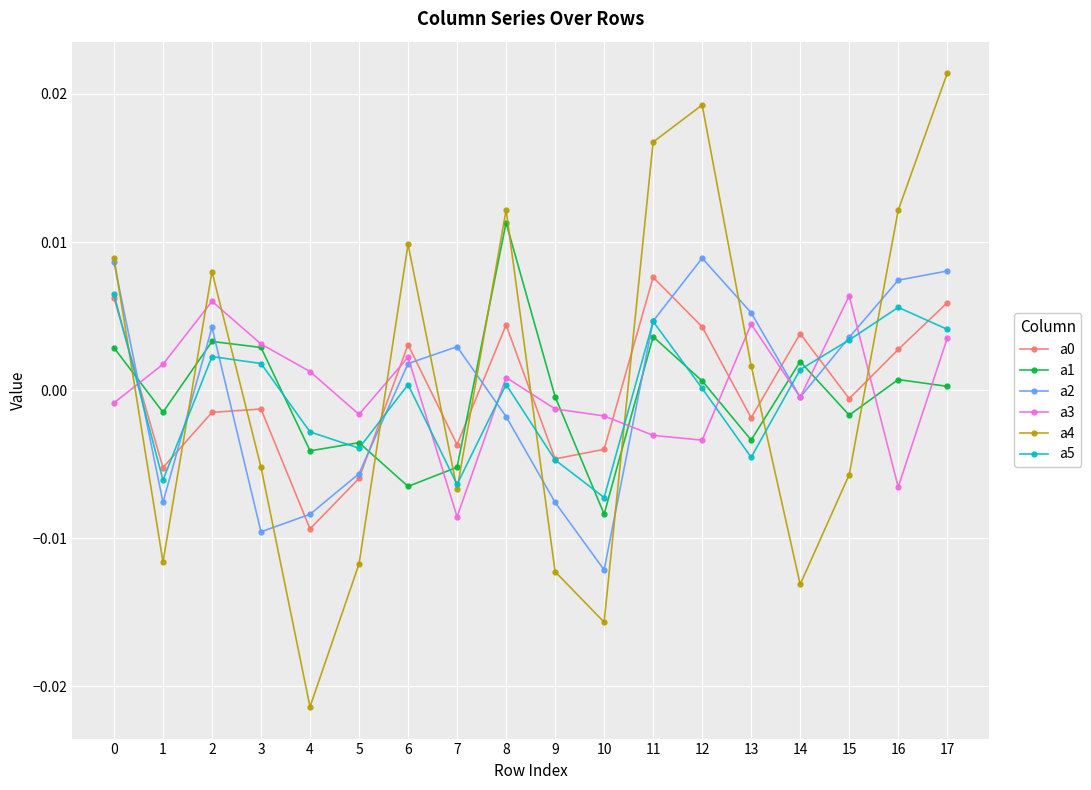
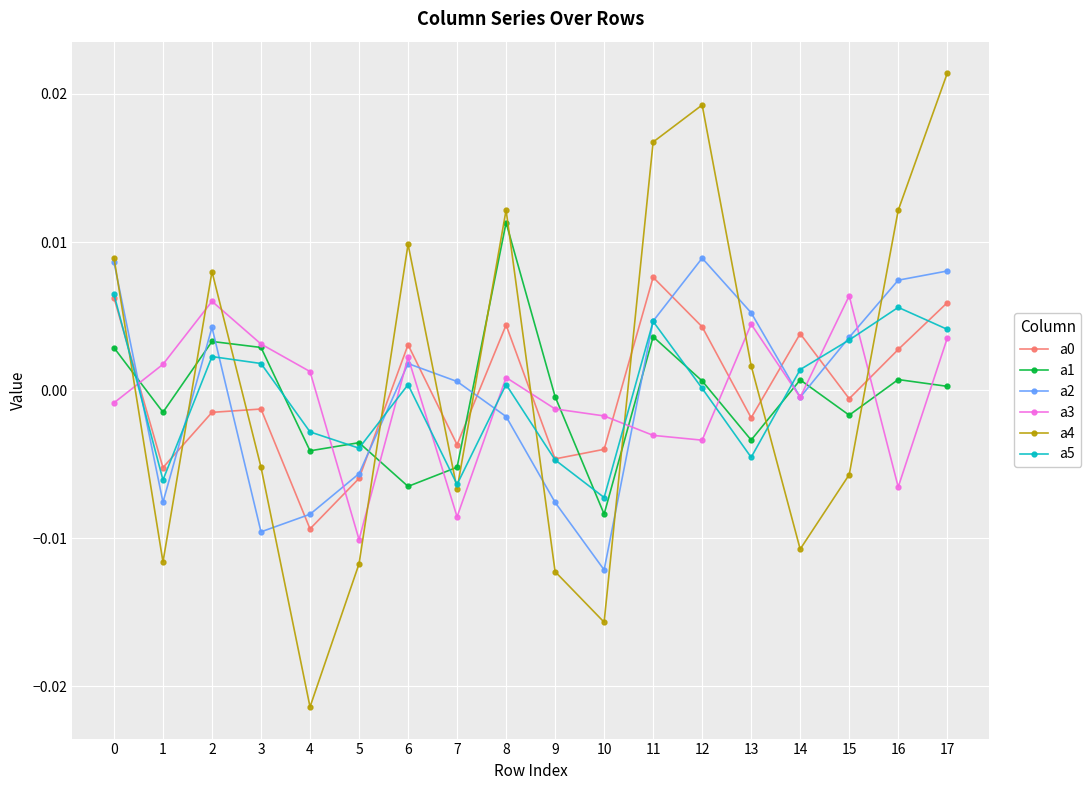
  {
    "a0": {
      "0": 0.0062,
      "1": -0.0052,
      "2": -0.0015,
      "3": -0.0013,
      "4": -0.0094,
      "5": -0.0060,
      "6": 0.0031,
      "7": -0.0037,
      "8": 0.0044,
      "10": -0.0040,
      "11": 0.0076,
      "12": 0.0043,
      "13": -0.0019,
      "14": 0.0038,
      "15": -0.0006,
      "16": 0.0027,
      "17": 0.0059
    },
    "a1": {
      "0": 0.0029,
      "1": -0.0015,
      "2": 0.0033,
      "3": 0.0029,
      "4": -0.0041,
      "5": -0.0035,
      "6": -0.0065,
      "7": -0.0052,
      "8": 0.0113,
      "9": -0.0004,
      "10": -0.0084,
      "11": 0.0036,
      "12": 0.0006,
      "13": -0.0034,
-     "14": 0.0019,
+     "14": 0.0007,
      "15": -0.0017,
      "16": 0.0007,
      "17": 0.0003
    },
    "a2": {
      "0": 0.0086,
      "1": -0.0076,
      "2": 0.0042,
      "3": -0.0096,
      "4": -0.0084,
      "5": -0.0056,
      "6": 0.0018,
-     "7": 0.0029,
+     "7": 0.0006,
      "8": -0.0018,
      "9": -0.0076,
      "10": -0.0121,
      "12": 0.0089,
      "13": 0.0052,
      "15": 0.0036,
      "16": 0.0074,
      "17": 0.0080
    },
    "a3": {
      "0": -0.0009,
      "1": 0.0017,
      "2": 0.0060,
      "3": 0.0031,
      "4": 0.0013,
-     "5": -0.0016,
+     "5": -0.0101,
      "6": 0.0022,
      "7": -0.0085,
      "8": 0.0009,
      "9": -0.0013,
      "10": -0.0017,
      "11": -0.0031,
      "12": -0.0034,
      "13": 0.0045,
      "15": 0.0064,
      "16": -0.0065,
      "17": 0.0035
    },
    "a4": {
      "0": 0.0090,
      "1": -0.0116,
      "2": 0.0080,
      "3": -0.0052,
      "4": -0.0214,
      "5": -0.0117,
      "6": 0.0098,
      "7": -0.0067,
      "8": 0.0122,
      "9": -0.0122,
      "10": -0.0157,
      "11": 0.0168,
      "12": 0.0193,
      "13": 0.0016,
-     "14": -0.0131,
+     "14": -0.0107,
      "15": -0.0057,
      "16": 0.0121,
      "17": 0.0214
    },
    "a5": {
      "0": 0.0065,
      "1": -0.0061,
      "2": 0.0023,
      "3": 0.0018,
      "4": -0.0028,
      "5": -0.0039,
      "6": 0.0004,
      "7": -0.0064,
      "8": 0.0004,
      "10": -0.0072,
      "12": 0.0001,
      "13": -0.0045,
      "14": 0.0014,
      "15": 0.0034,
      "16": 0.0056,
      "17": 0.0041
    }
  }
